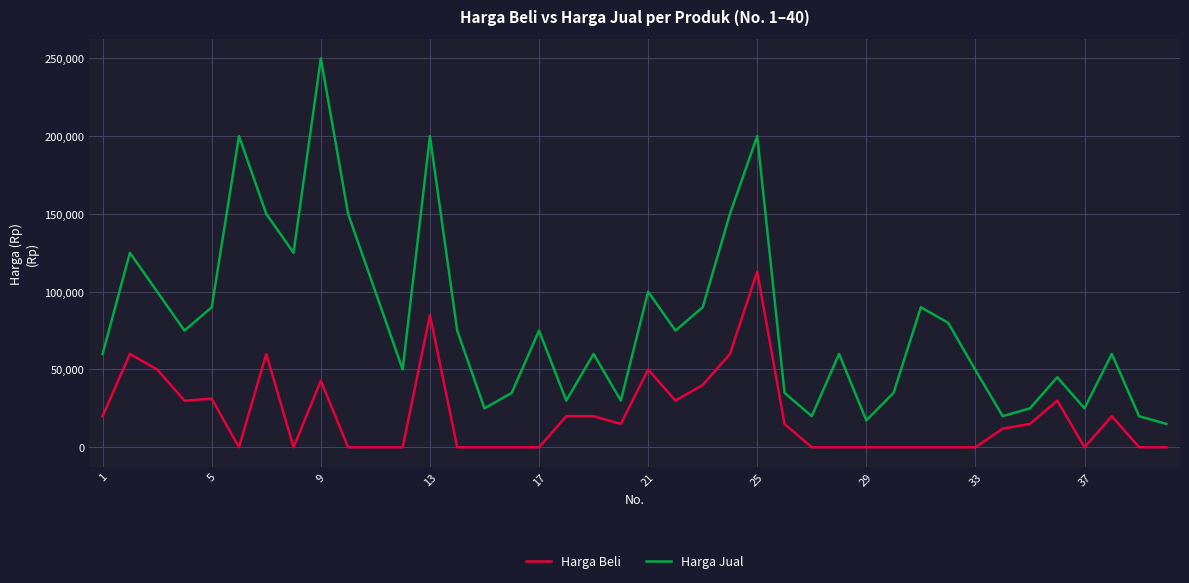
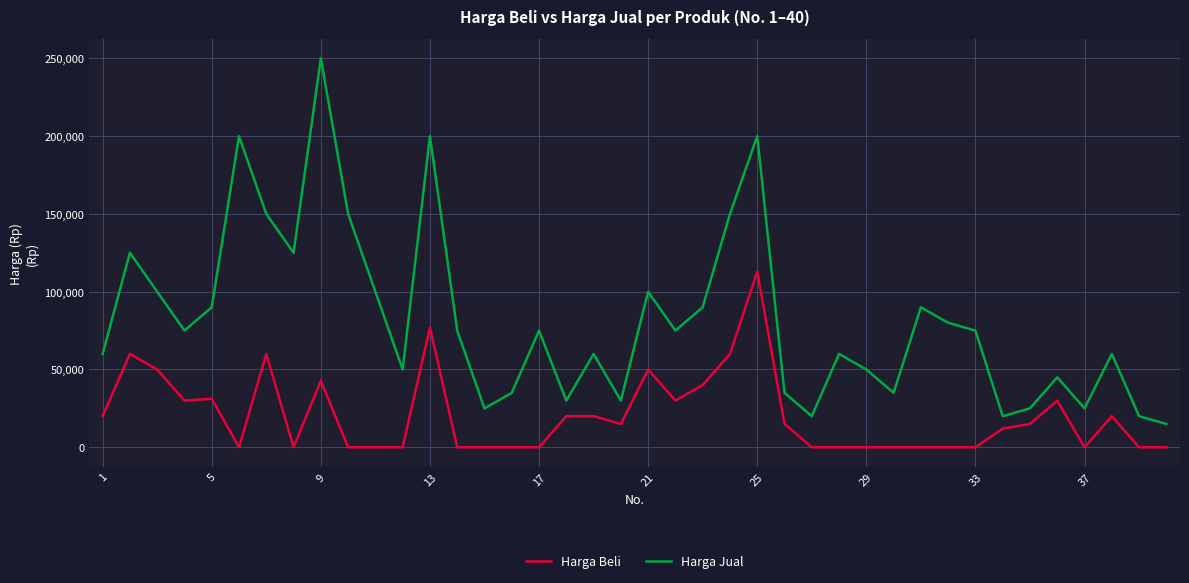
  {
    "Harga Beli": {
      "1": "20,000",
      "5": "31,000",
      "9": "43,000",
-     "13": "85,000",
+     "13": "77,000",
      "17": "0",
      "21": "50,000",
      "25": "113,000",
      "29": "0",
      "33": "0",
      "37": "0"
    },
    "Harga Jual": {
      "1": "60,000",
      "5": "90,000",
      "9": "250,000",
      "13": "200,000",
      "17": "75,000",
      "21": "100,000",
      "25": "200,000",
-     "29": "17,000",
-     "33": "50,000",
+     "29": "50,000",
+     "33": "75,000",
      "37": "25,000"
    }
  }
